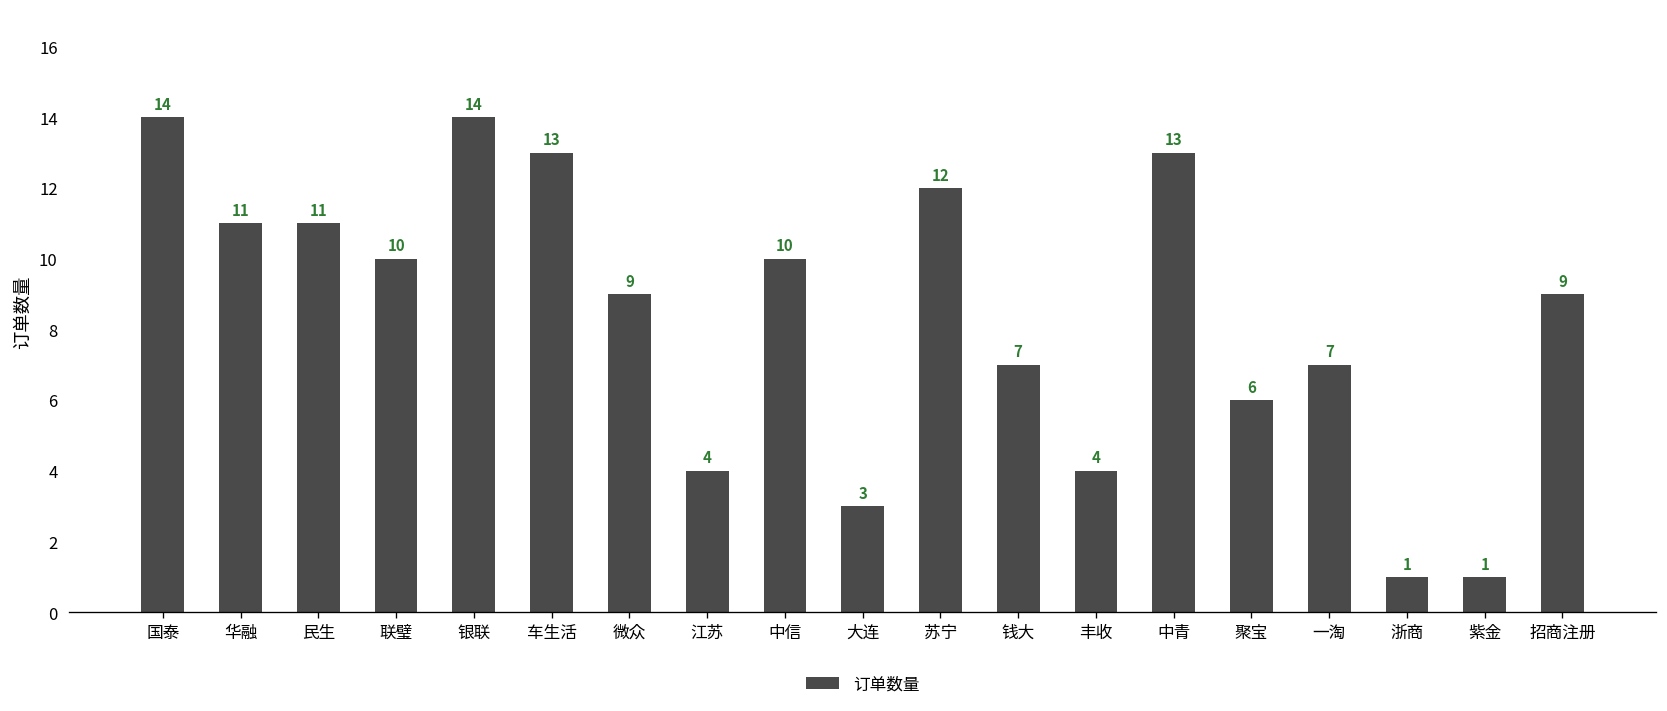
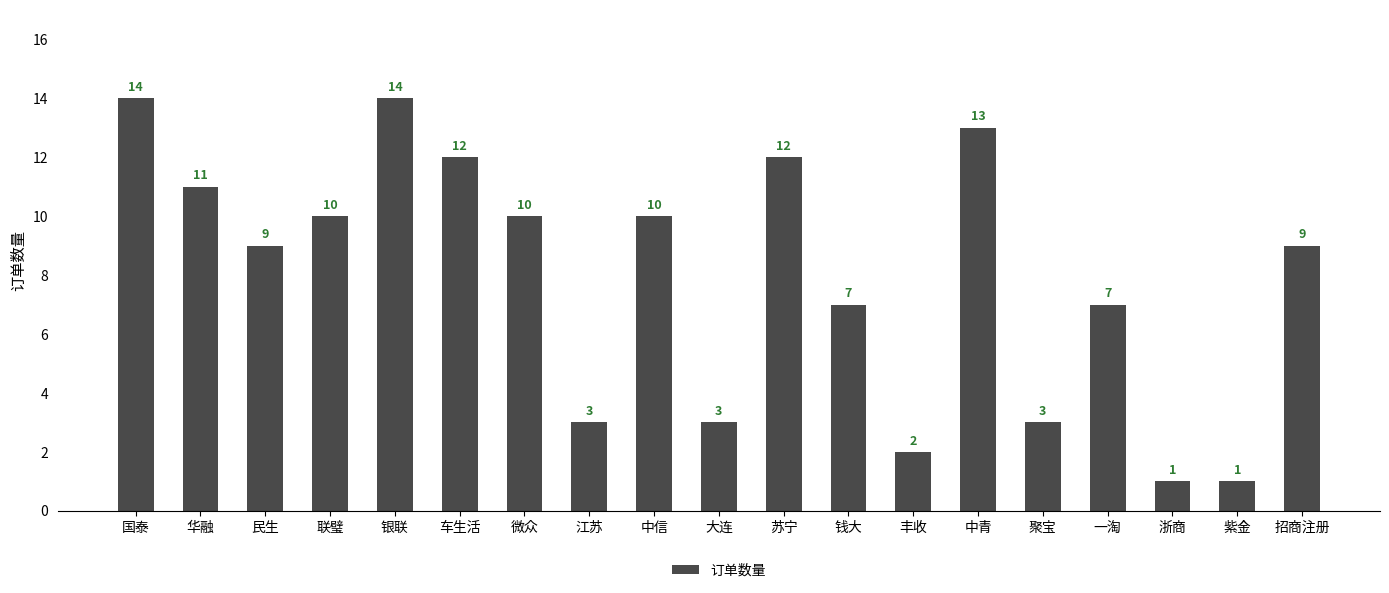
  {
    "国泰": 14,
    "华融": 11,
-   "民生": 11,
+   "民生": 9,
    "联璧": 10,
    "银联": 14,
-   "车生活": 13,
-   "微众": 9,
-   "江苏": 4,
+   "车生活": 12,
+   "微众": 10,
+   "江苏": 3,
    "中信": 10,
    "大连": 3,
    "苏宁": 12,
    "钱大": 7,
-   "丰收": 4,
+   "丰收": 2,
    "中青": 13,
-   "聚宝": 6,
+   "聚宝": 3,
    "一淘": 7,
    "浙商": 1,
    "紫金": 1,
    "招商注册": 9
  }
